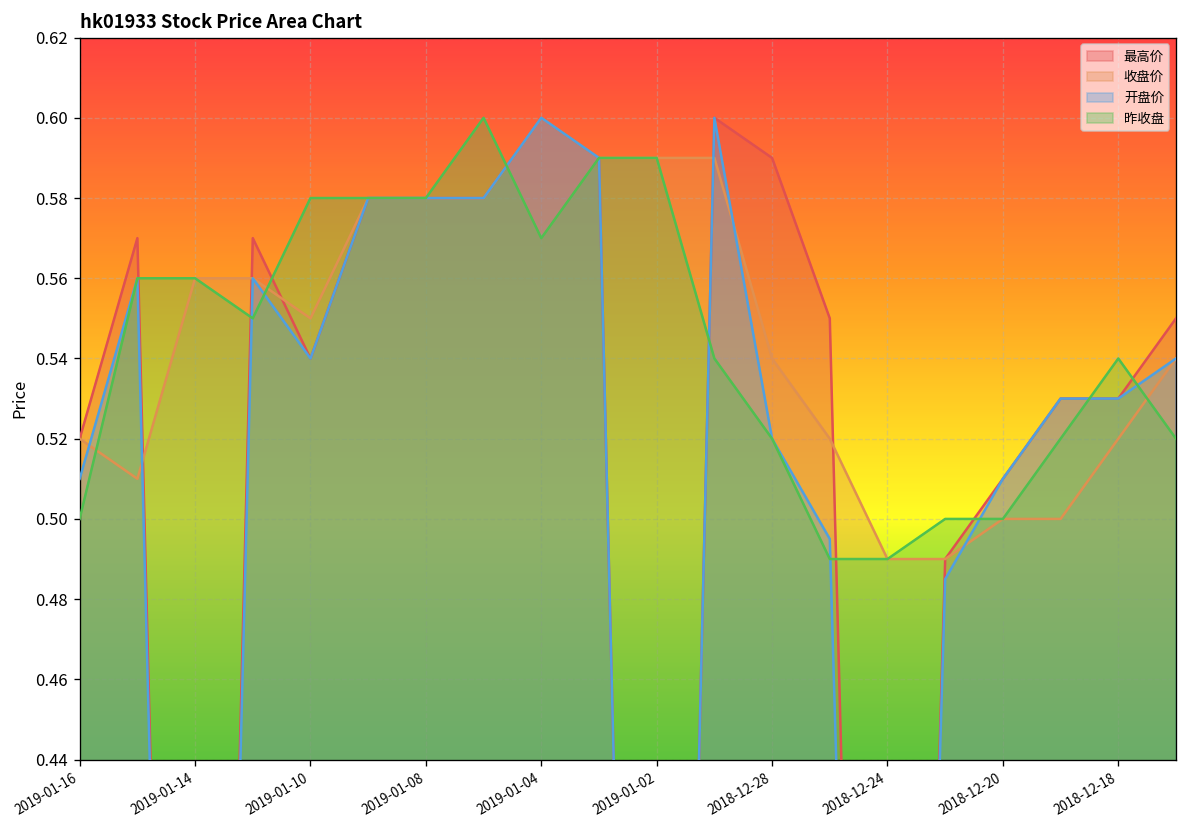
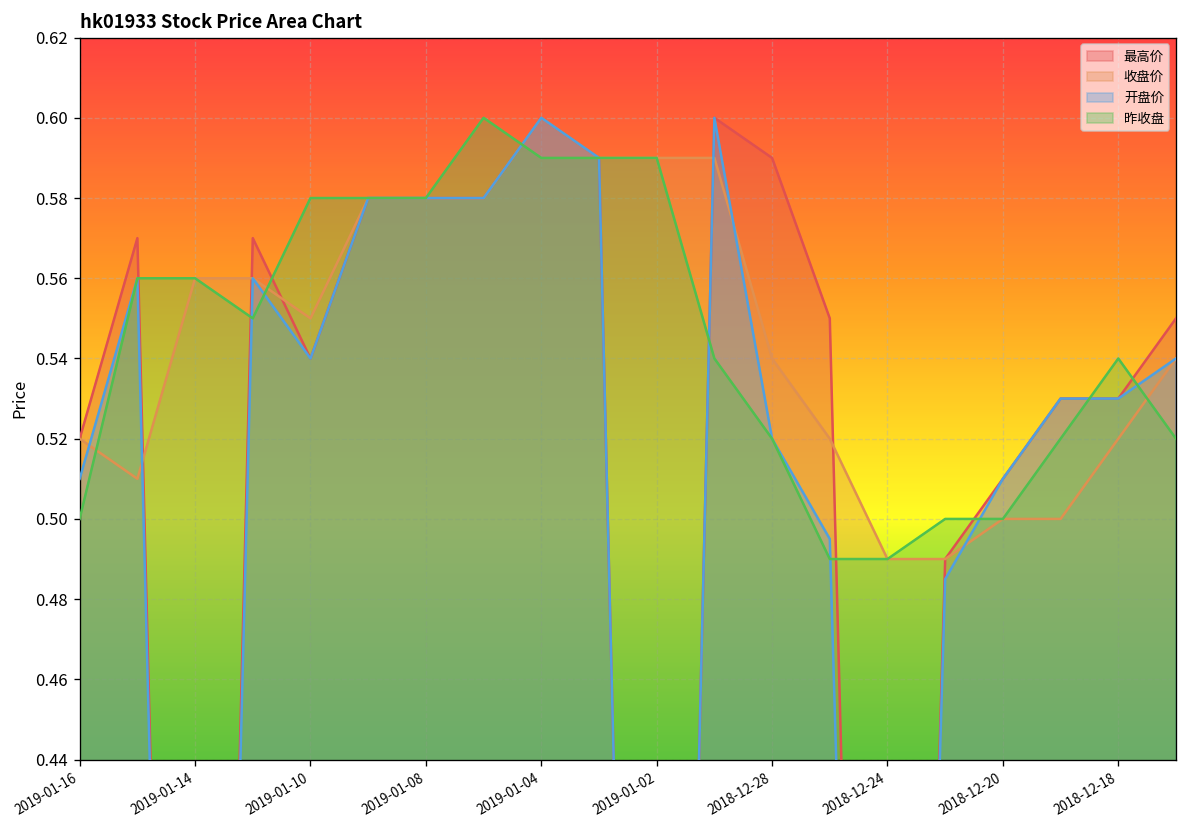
  {
    "开盘价": {
      "2019-01-16": 0.51
    },
    "昨收盘": {
      "2019-01-16": 0.50,
      "2019-01-10": 0.58,
-     "2019-01-04": 0.57,
+     "2019-01-04": 0.59,
      "2018-12-18": 0.54
    }
  }
